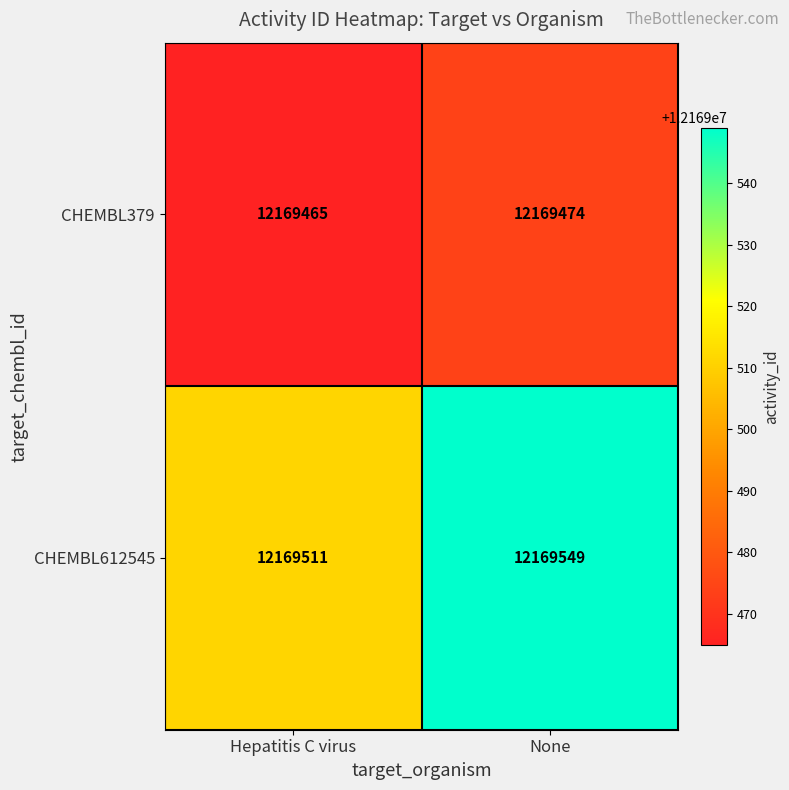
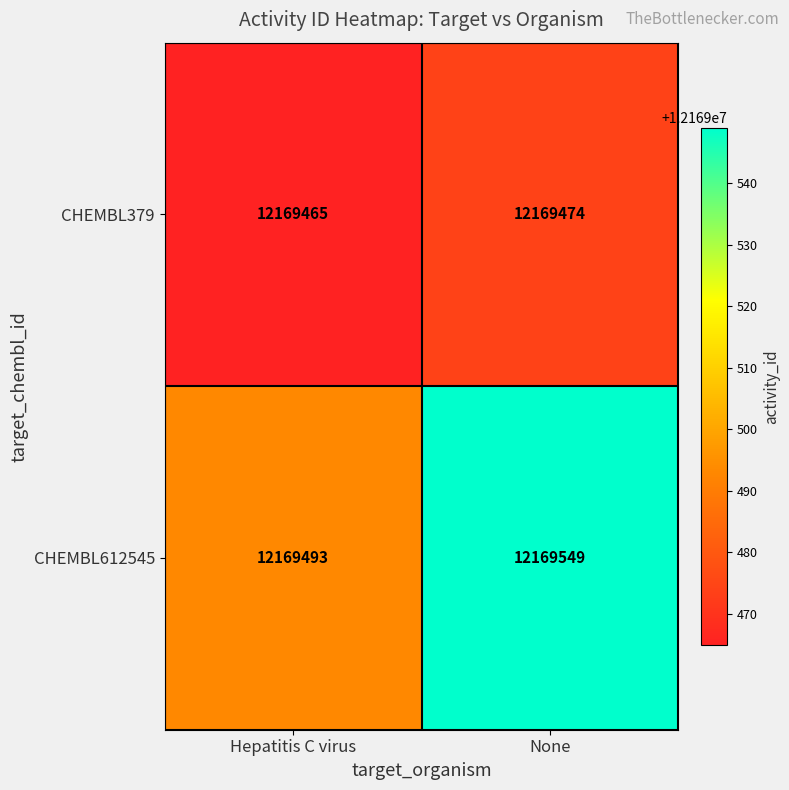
  {
    "CHEMBL379": {
      "Hepatitis C virus": 12169465,
      "None": 12169474
    },
    "CHEMBL612545": {
-     "Hepatitis C virus": 12169511,
+     "Hepatitis C virus": 12169493,
      "None": 12169549
    }
  }
